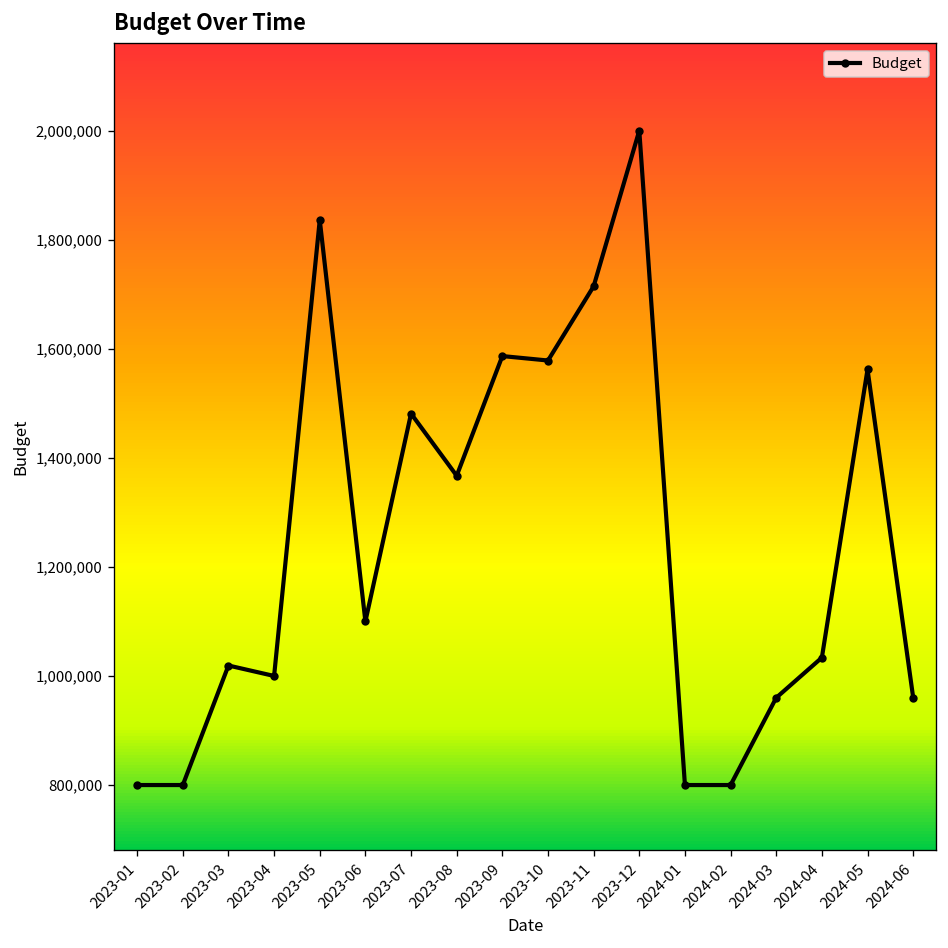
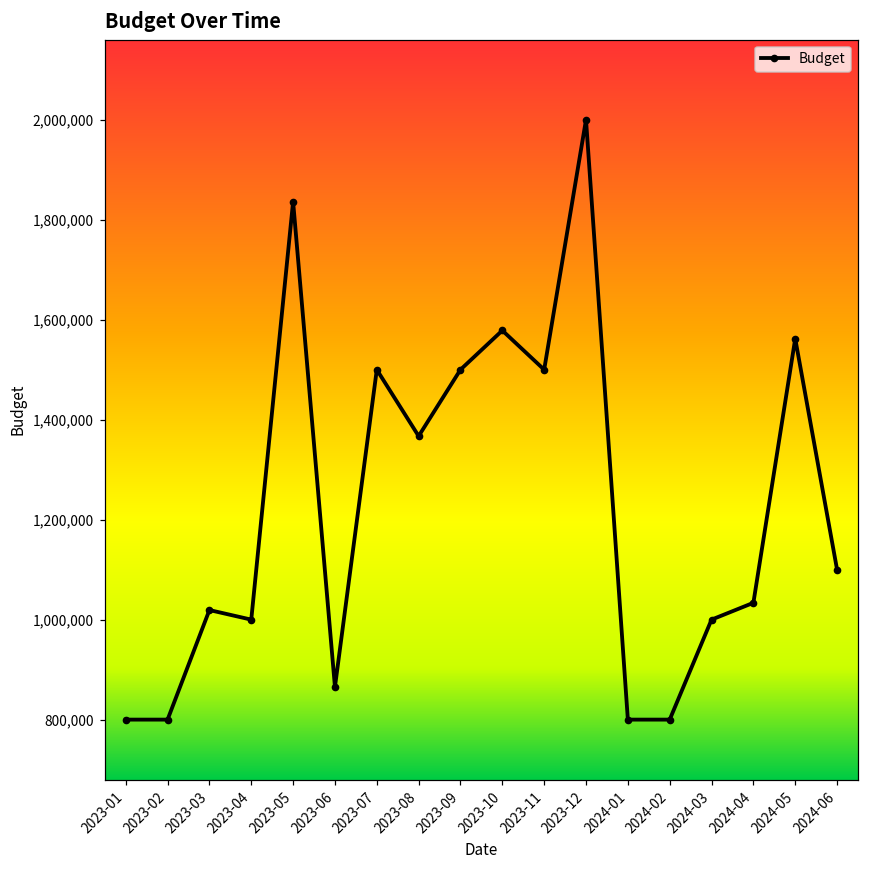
  {
    "2023-01": "800,000",
    "2023-02": "800,000",
    "2023-03": "1,020,000",
    "2023-04": "1,000,000",
    "2023-05": "1,840,000",
-   "2023-06": "1,100,000",
-   "2023-07": "1,480,000",
+   "2023-06": "870,000",
+   "2023-07": "1,500,000",
    "2023-08": "1,370,000",
-   "2023-09": "1,590,000",
+   "2023-09": "1,500,000",
    "2023-10": "1,580,000",
-   "2023-11": "1,710,000",
+   "2023-11": "1,500,000",
    "2023-12": "2,000,000",
    "2024-01": "800,000",
    "2024-02": "800,000",
-   "2024-03": "960,000",
+   "2024-03": "1,000,000",
    "2024-04": "1,030,000",
    "2024-05": "1,560,000",
-   "2024-06": "960,000"
+   "2024-06": "1,100,000"
  }
